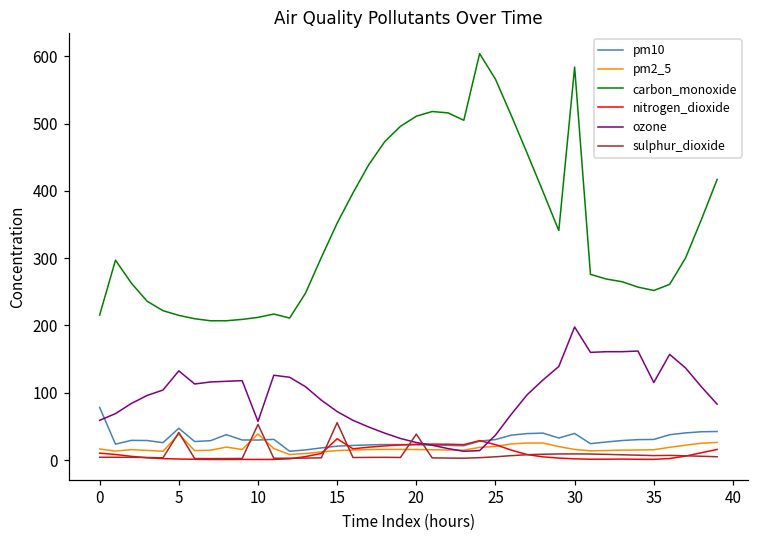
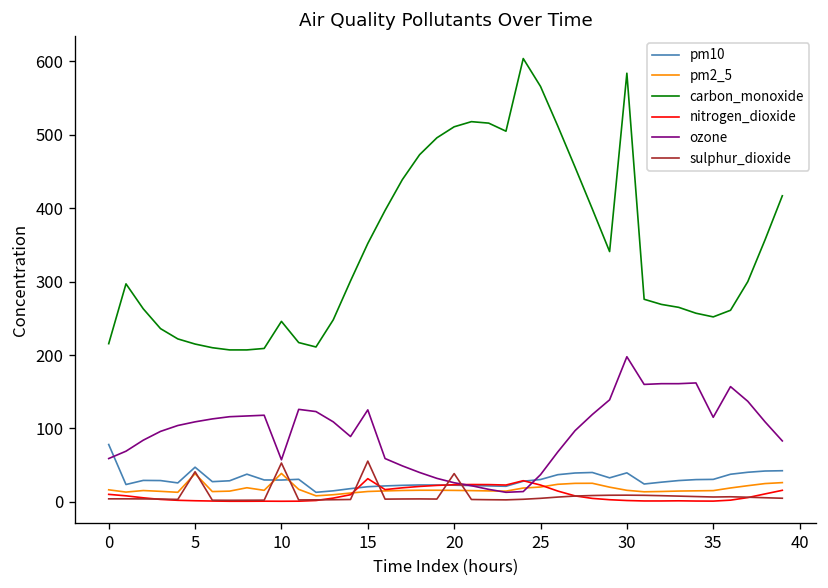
  {
    "pm10": {
      "0": 80,
      "5": 50,
      "10": 30,
      "15": 20,
      "25": 30,
      "30": 40,
      "35": 30
    },
    "pm2_5": {
      "0": 20,
      "10": 40,
      "15": 10,
      "20": 20,
      "30": 20,
      "35": 20
    },
    "carbon_monoxide": {
      "0": 220,
      "5": 220,
-     "10": 210,
+     "10": 250,
      "15": 350,
      "20": 510,
      "25": 570,
      "30": 580,
      "35": 250
    },
    "nitrogen_dioxide": {
      "0": 10,
      "5": 0,
      "10": 0,
      "15": 30,
      "30": 0,
      "35": 0
    },
    "ozone": {
      "0": 60,
-     "5": 130,
+     "5": 110,
      "10": 60,
-     "15": 70,
+     "15": 130,
      "25": 40,
      "30": 200,
      "35": 120
    },
    "sulphur_dioxide": {
      "0": 0,
      "10": 50,
      "15": 60,
      "20": 40,
      "25": 0,
      "30": 10,
      "35": 10
    }
  }
